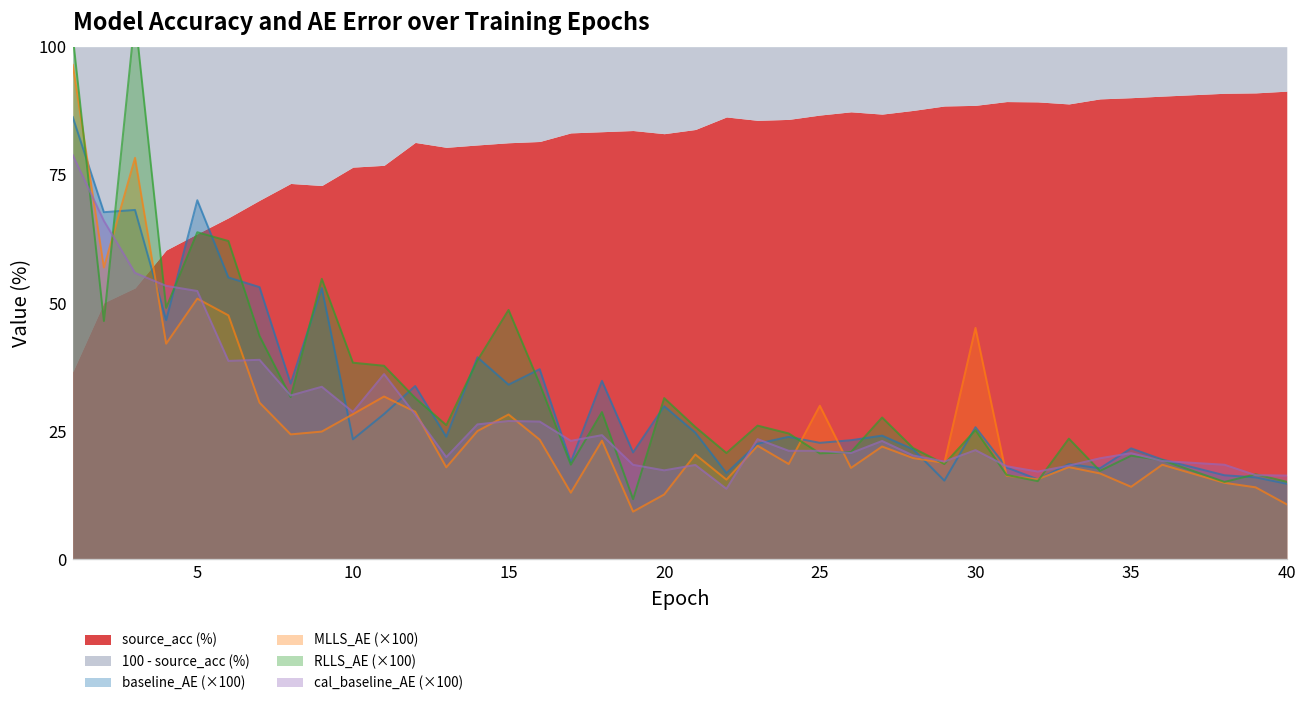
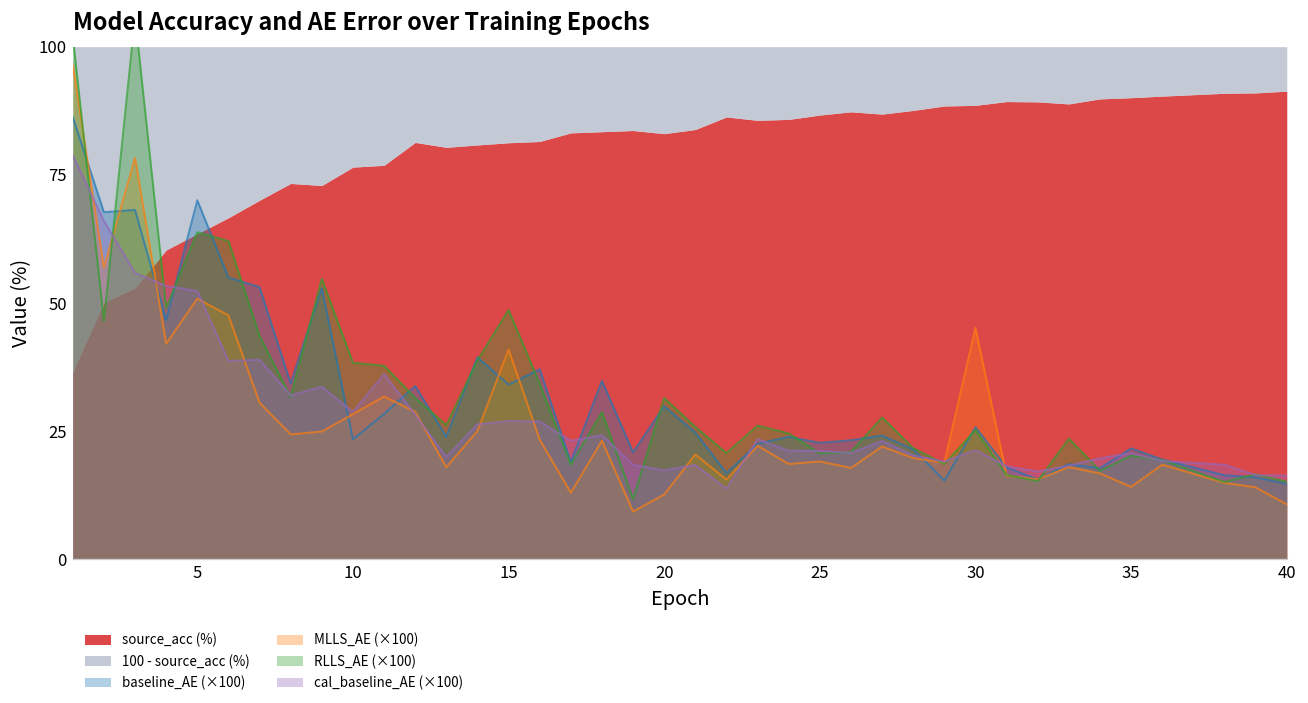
  {
    "source_acc (%)": {
      "10": 77,
      "15": 81,
      "20": 83,
      "25": 87,
      "30": 89,
      "35": 90,
      "40": 91
    },
    "MLLS_AE (×100)": {
      "5": 51,
-     "15": 28,
+     "15": 41,
      "20": 13,
-     "25": 30,
+     "25": 19,
      "30": 45,
      "35": 14,
      "40": 11
    },
    "RLLS_AE (×100)": {
      "10": 38,
      "15": 49,
      "20": 31
    }
  }
